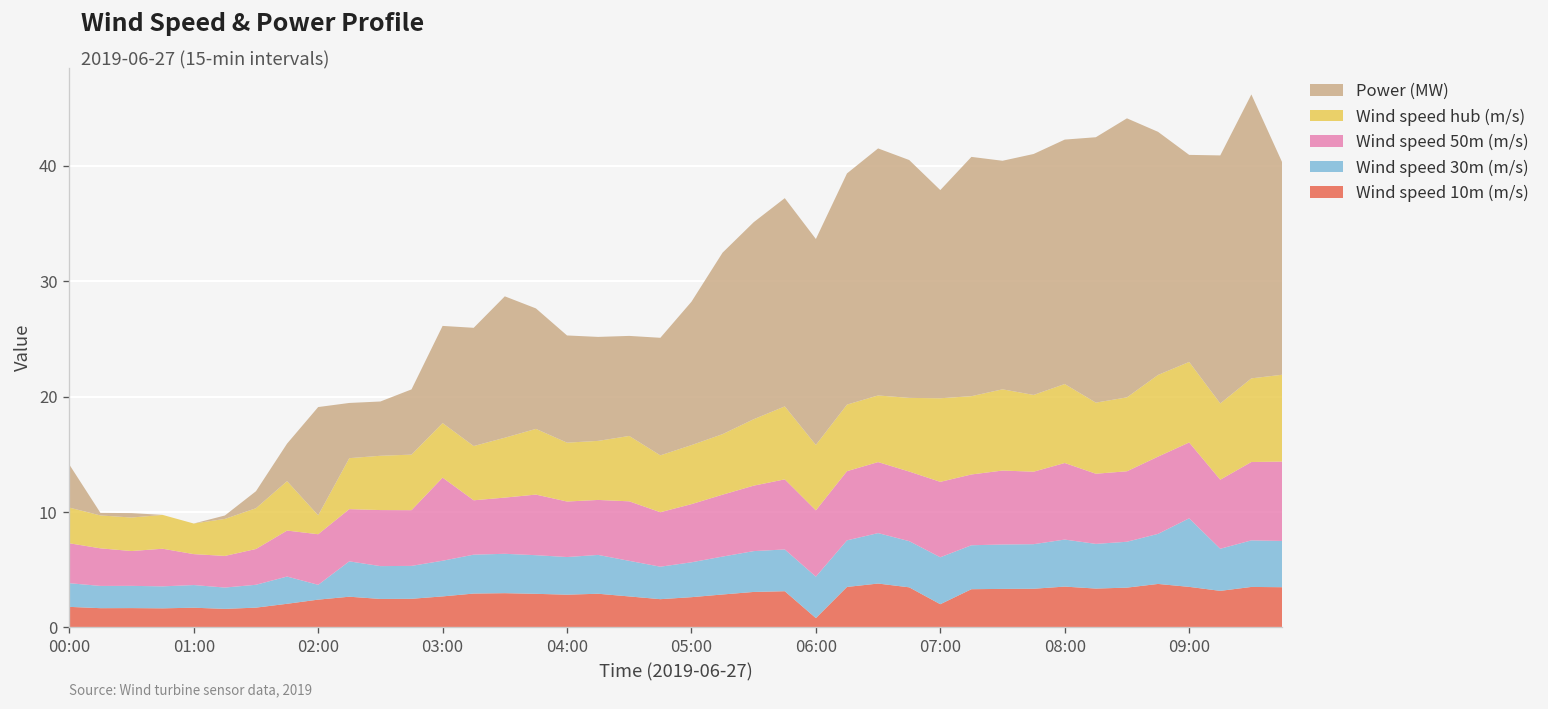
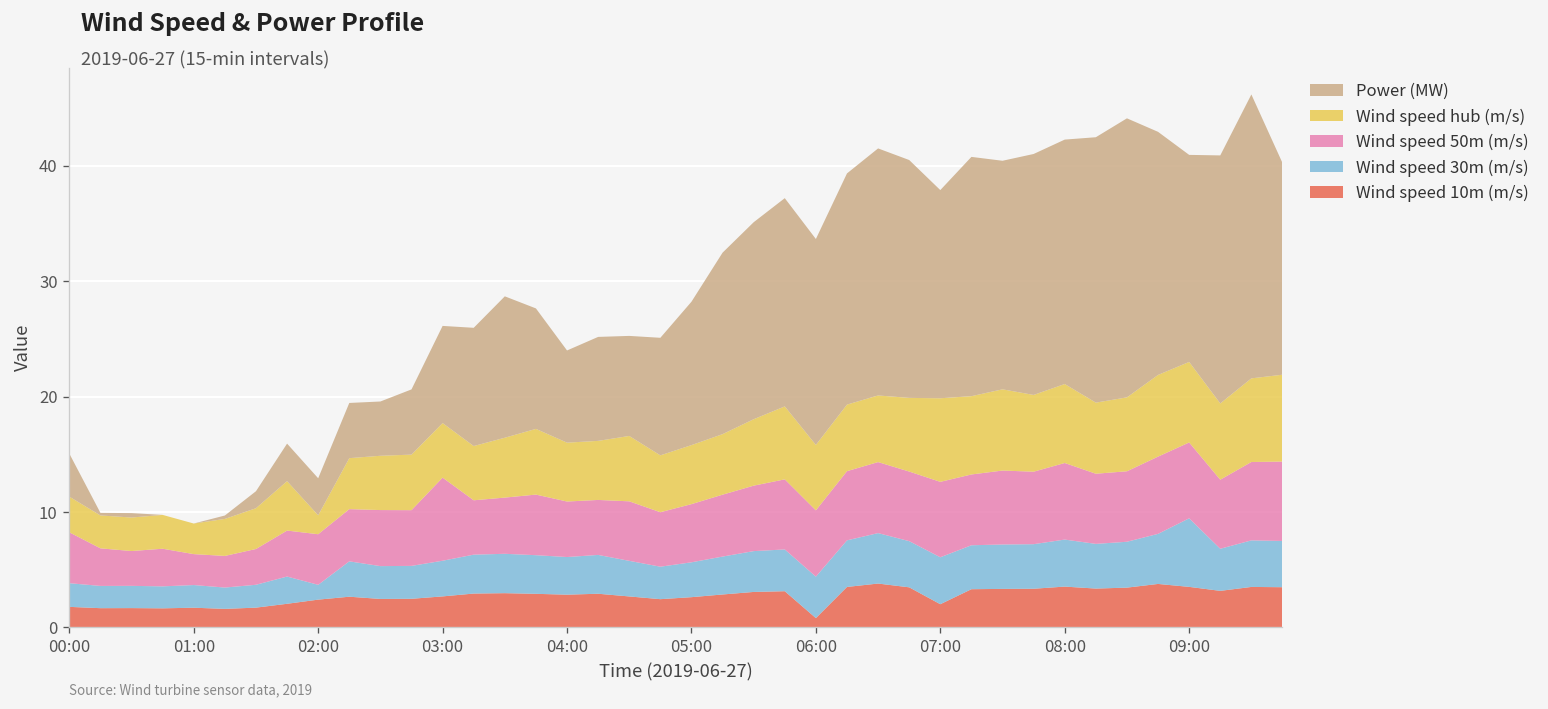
  {
    "Wind speed 10m (m/s)": {
      "00:00": 2,
      "01:00": 2,
      "02:00": 2,
      "03:00": 3,
      "04:00": 3,
      "05:00": 3,
      "06:00": 1,
      "07:00": 2,
      "08:00": 4,
      "09:00": 4
    },
    "Wind speed 30m (m/s)": {
      "00:00": 2,
      "01:00": 2,
      "02:00": 1,
      "03:00": 3,
      "04:00": 3,
      "05:00": 3,
      "06:00": 4,
      "07:00": 4,
      "08:00": 4,
      "09:00": 6
    },
    "Wind speed 50m (m/s)": {
-     "00:00": 3,
+     "00:00": 4,
      "01:00": 3,
      "02:00": 4,
      "03:00": 7,
      "04:00": 5,
      "05:00": 5,
      "06:00": 6,
      "07:00": 7,
      "08:00": 7,
      "09:00": 7
    },
    "Wind speed hub (m/s)": {
      "00:00": 3,
      "02:00": 2,
      "03:00": 5,
      "04:00": 5,
      "05:00": 5,
      "06:00": 6,
      "07:00": 7,
      "08:00": 7,
      "09:00": 7
    },
    "Power (MW)": {
      "00:00": 4,
-     "02:00": 9,
+     "02:00": 3,
      "03:00": 8,
-     "04:00": 9,
+     "04:00": 8,
      "05:00": 12,
      "06:00": 18,
      "07:00": 18,
      "08:00": 21,
      "09:00": 18
    }
  }
